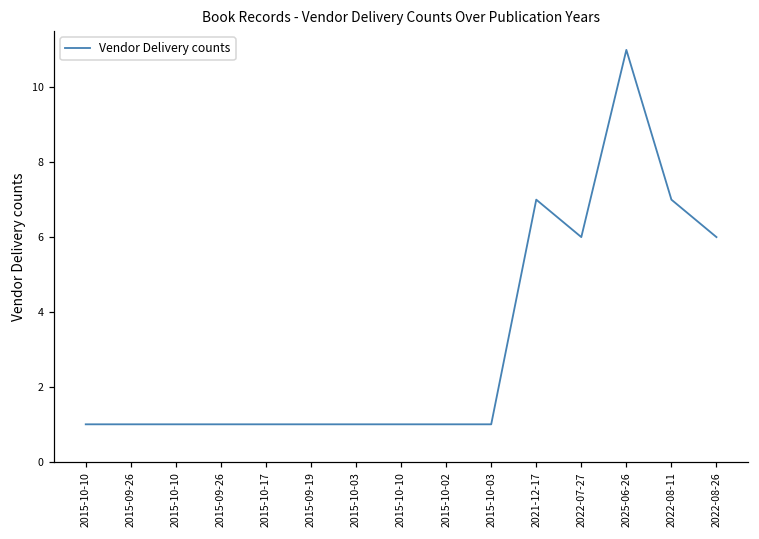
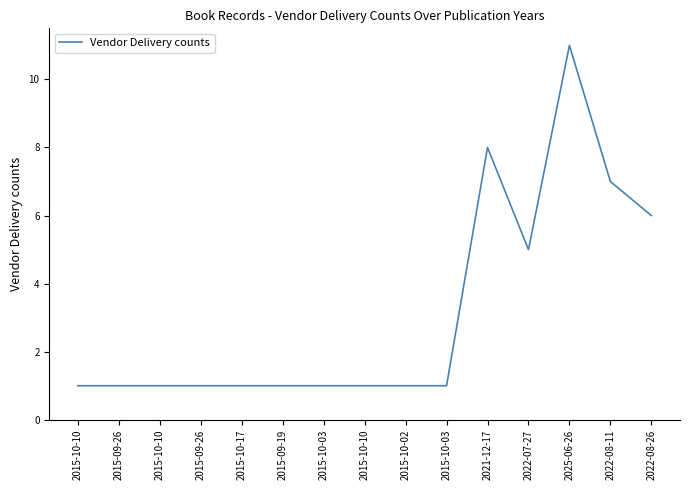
  {
    "2015-10-17": 1,
    "2015-09-19": 1,
    "2015-10-02": 1,
-   "2021-12-17": 7,
-   "2022-07-27": 6,
+   "2021-12-17": 8,
+   "2022-07-27": 5,
    "2025-06-26": 11,
    "2022-08-11": 7,
    "2022-08-26": 6
  }
